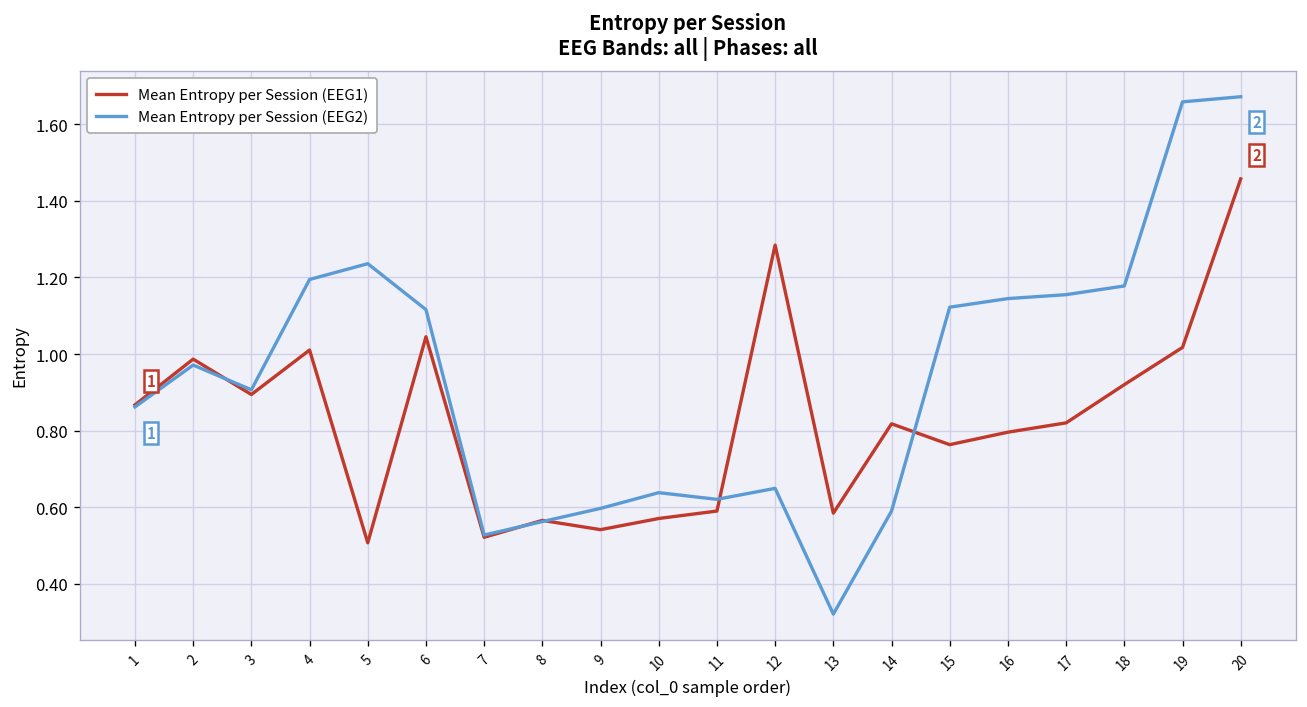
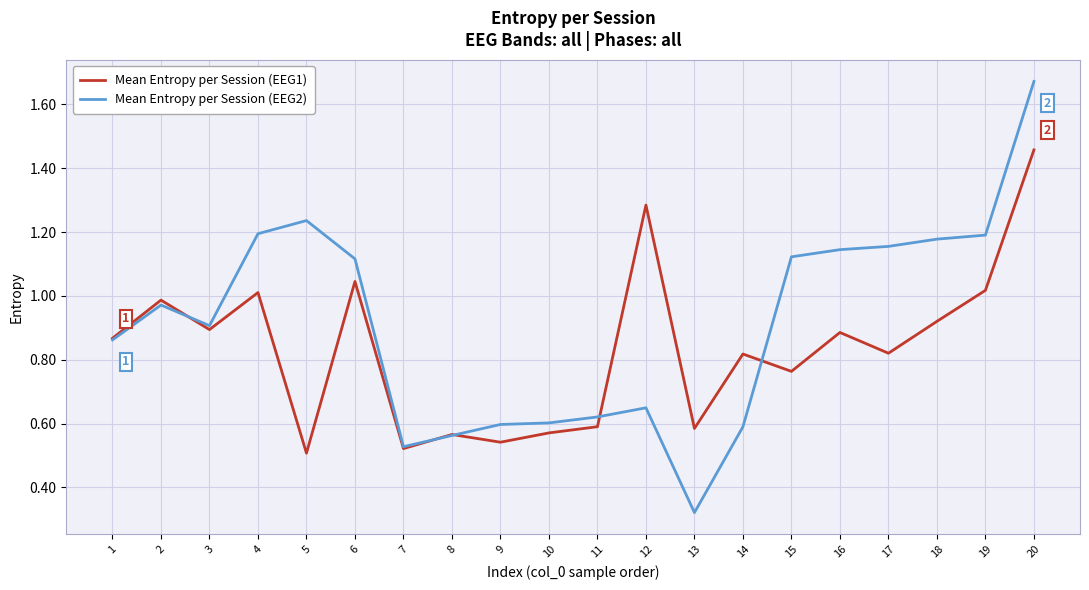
  {
    "Mean Entropy per Session (EEG1)": {
      "3": 0.89,
      "4": 1.01,
      "5": 0.51,
      "6": 1.05,
      "9": 0.54,
      "10": 0.57,
      "11": 0.59,
      "12": 1.28,
      "13": 0.58,
      "14": 0.82,
      "15": 0.76,
-     "16": 0.80,
+     "16": 0.89,
      "17": 0.82,
      "18": 0.92,
      "19": 1.02
    },
    "Mean Entropy per Session (EEG2)": {
      "3": 0.91,
      "4": 1.19,
      "5": 1.24,
      "6": 1.12,
      "9": 0.60,
-     "10": 0.64,
+     "10": 0.60,
      "11": 0.62,
      "12": 0.65,
      "13": 0.32,
      "14": 0.59,
      "15": 1.12,
      "16": 1.14,
      "17": 1.16,
      "18": 1.18,
-     "19": 1.66
+     "19": 1.19
    }
  }
